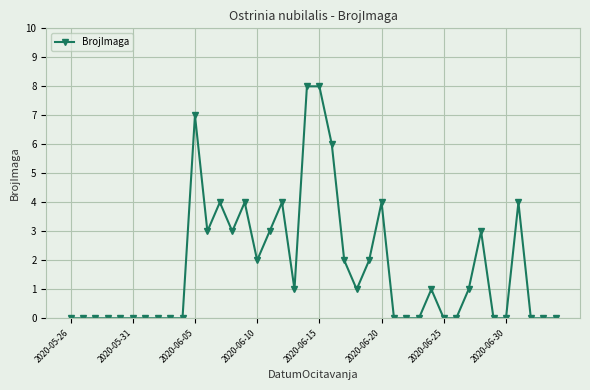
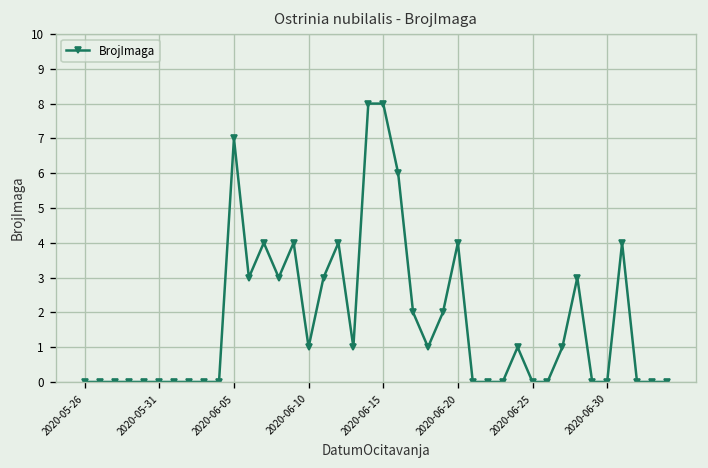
  {
    "2020-05-26": 0,
    "2020-05-31": 0,
    "2020-06-05": 7,
-   "2020-06-10": 2,
+   "2020-06-10": 1,
    "2020-06-15": 8,
    "2020-06-20": 4,
    "2020-06-25": 0,
    "2020-06-30": 0
  }
